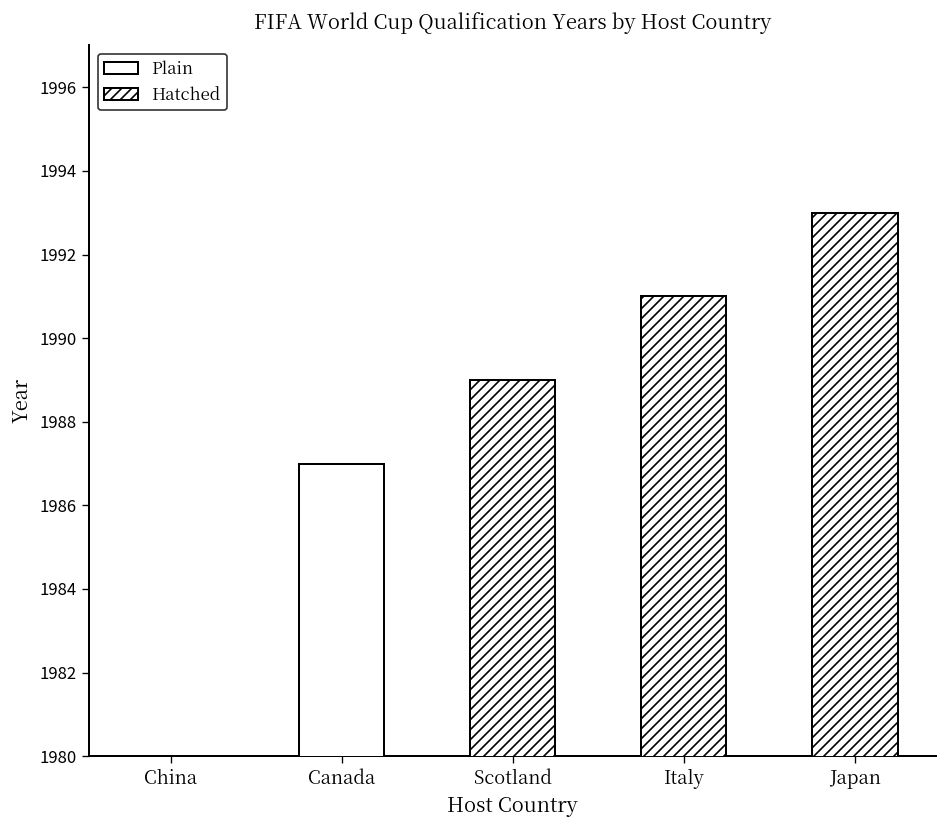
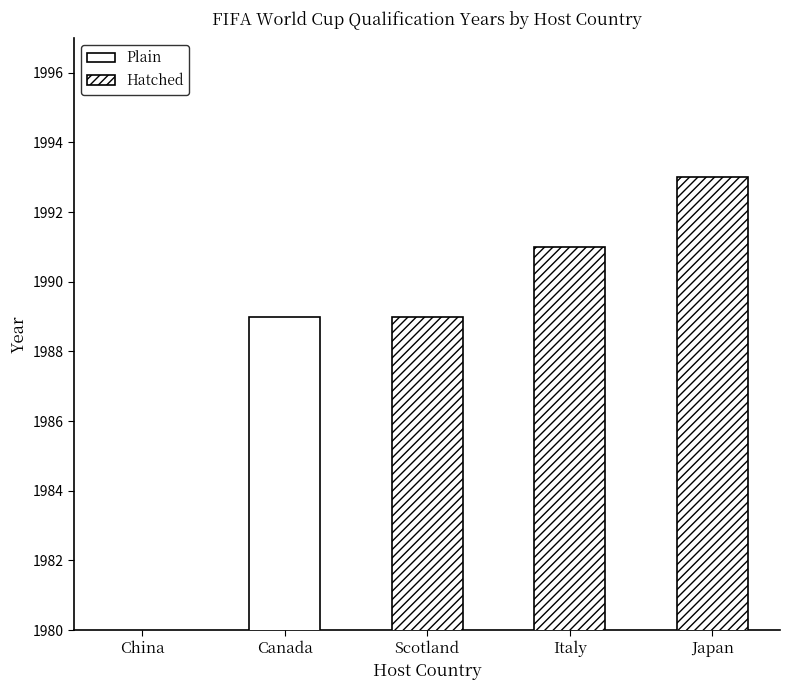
  {
-   "Canada": 1987,
+   "Canada": 1989,
    "Scotland": 1989,
    "Italy": 1991,
    "Japan": 1993
  }
